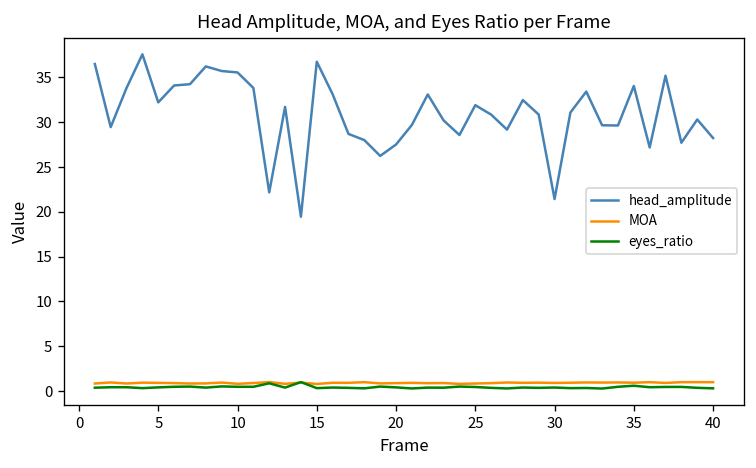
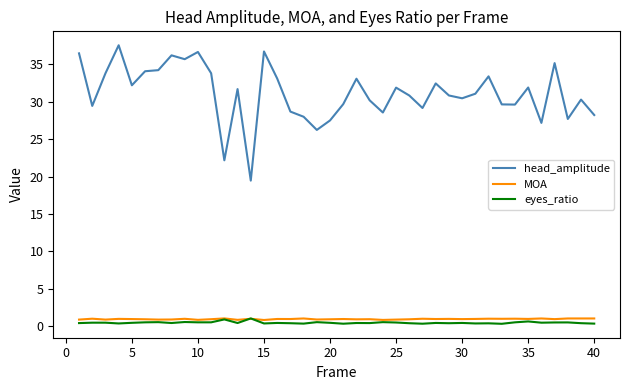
  {
    "head_amplitude": {
      "5": 32,
-     "10": 36,
+     "10": 37,
      "15": 37,
      "20": 28,
      "25": 32,
-     "30": 21,
-     "35": 34,
+     "30": 30,
+     "35": 32,
      "40": 28
    },
    "MOA": {
      "5": 1,
      "15": 1,
      "20": 1,
      "25": 1,
      "30": 1,
      "40": 1
    },
    "eyes_ratio": {
      "5": 0,
      "15": 0,
      "20": 0,
      "25": 0,
      "30": 0,
      "40": 0
    }
  }
